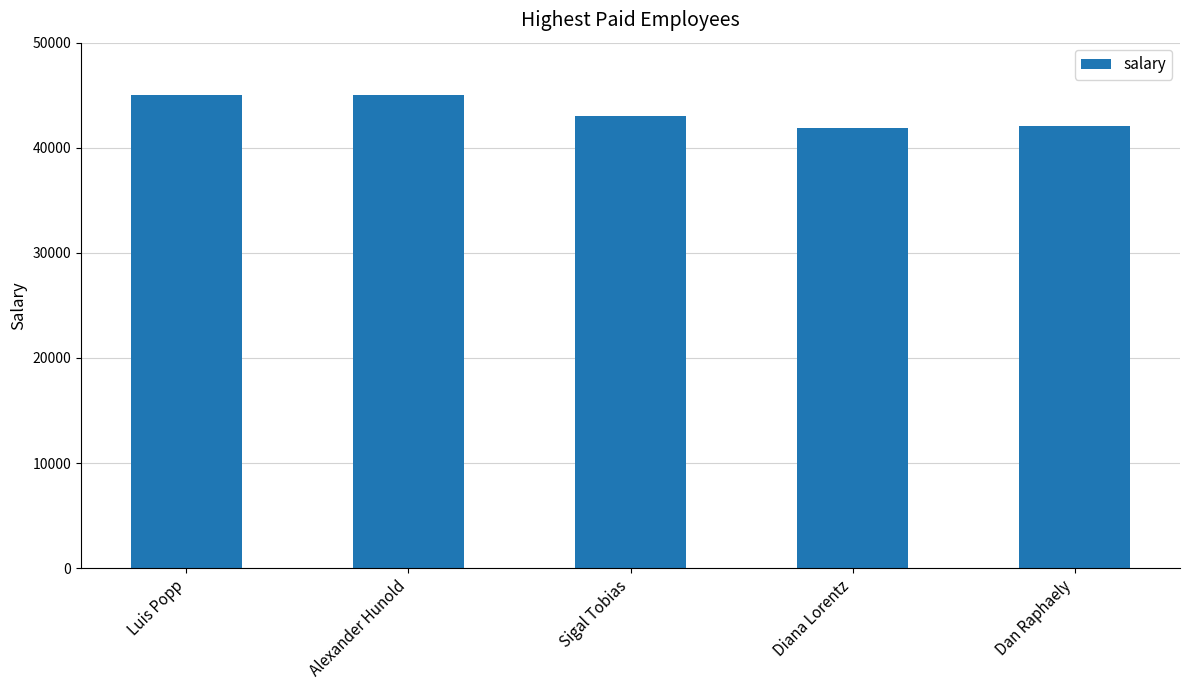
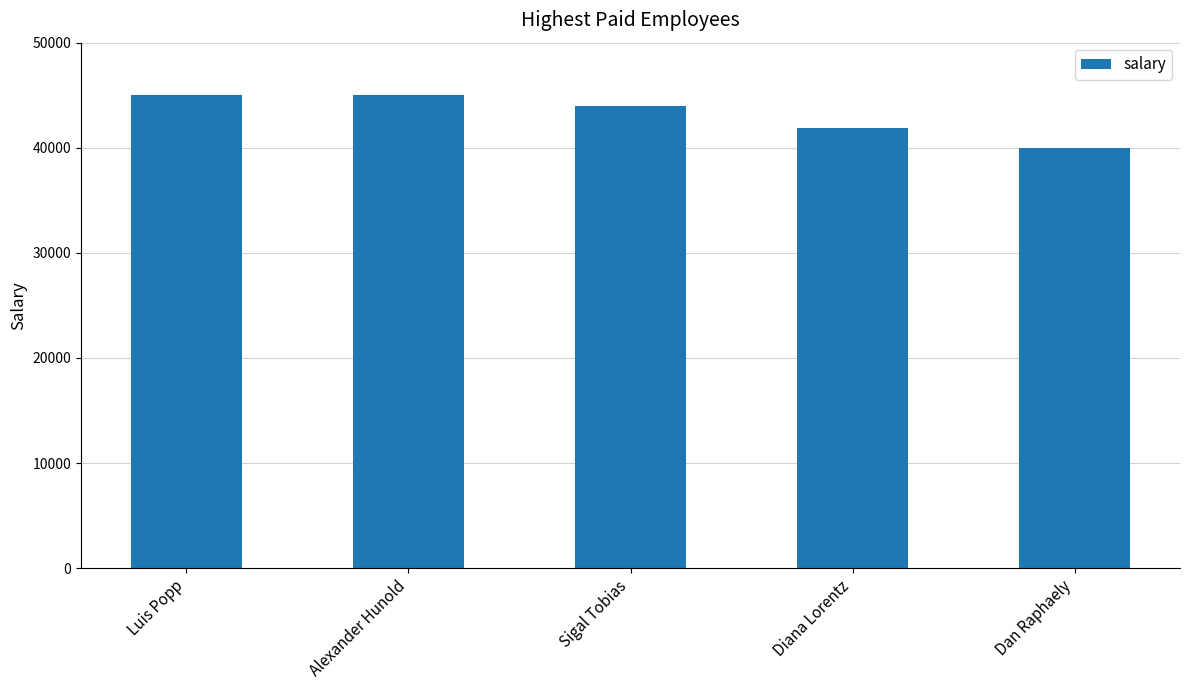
  {
    "Luis Popp": 45000,
    "Alexander Hunold": 45000,
-   "Sigal Tobias": 43000,
+   "Sigal Tobias": 44000,
    "Diana Lorentz": 41900,
-   "Dan Raphaely": 42100
+   "Dan Raphaely": 40000
  }
